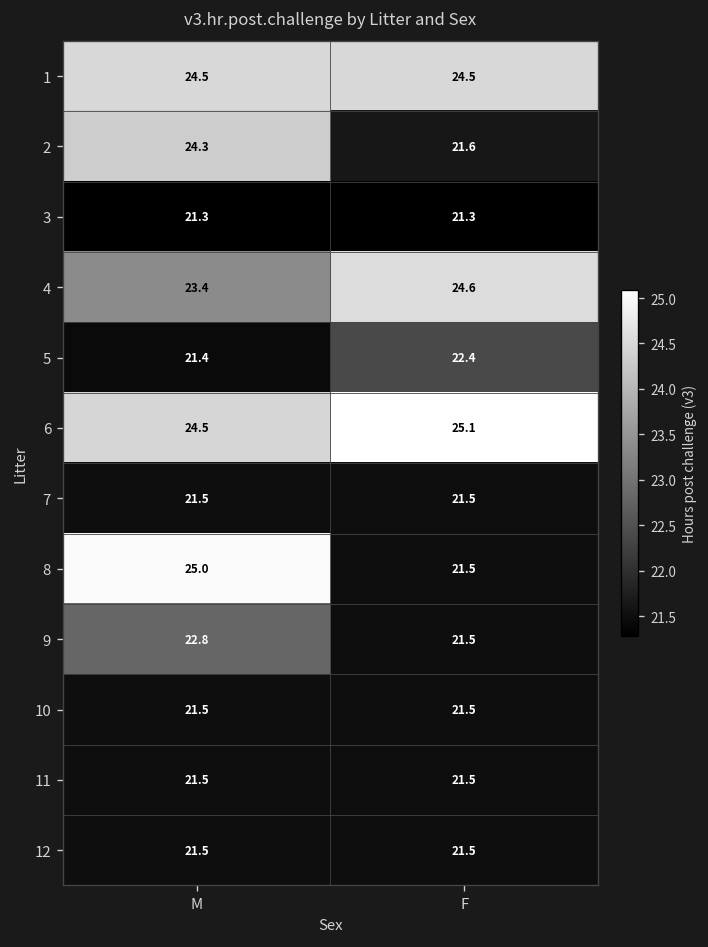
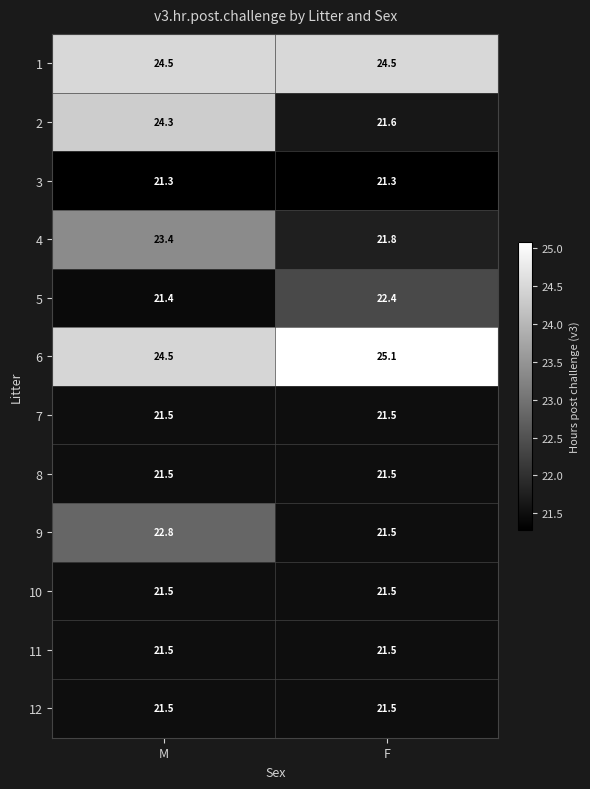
  {
    "1": {
      "M": 24.5,
      "F": 24.5
    },
    "2": {
      "M": 24.3,
      "F": 21.6
    },
    "3": {
      "M": 21.3,
      "F": 21.3
    },
    "4": {
      "M": 23.4,
-     "F": 24.6
+     "F": 21.8
    },
    "5": {
      "M": 21.4,
      "F": 22.4
    },
    "6": {
      "M": 24.5,
      "F": 25.1
    },
    "7": {
      "M": 21.5,
      "F": 21.5
    },
    "8": {
-     "M": 25.0,
+     "M": 21.5,
      "F": 21.5
    },
    "9": {
      "M": 22.8,
      "F": 21.5
    },
    "10": {
      "M": 21.5,
      "F": 21.5
    },
    "11": {
      "M": 21.5,
      "F": 21.5
    },
    "12": {
      "M": 21.5,
      "F": 21.5
    }
  }
